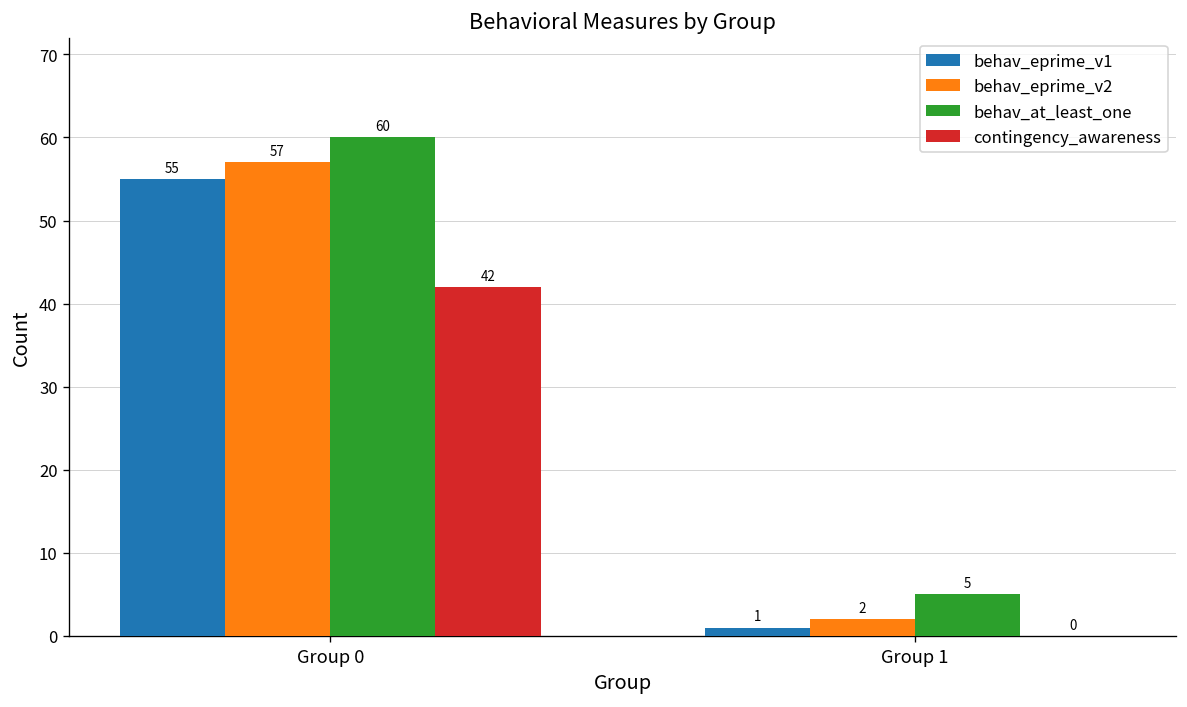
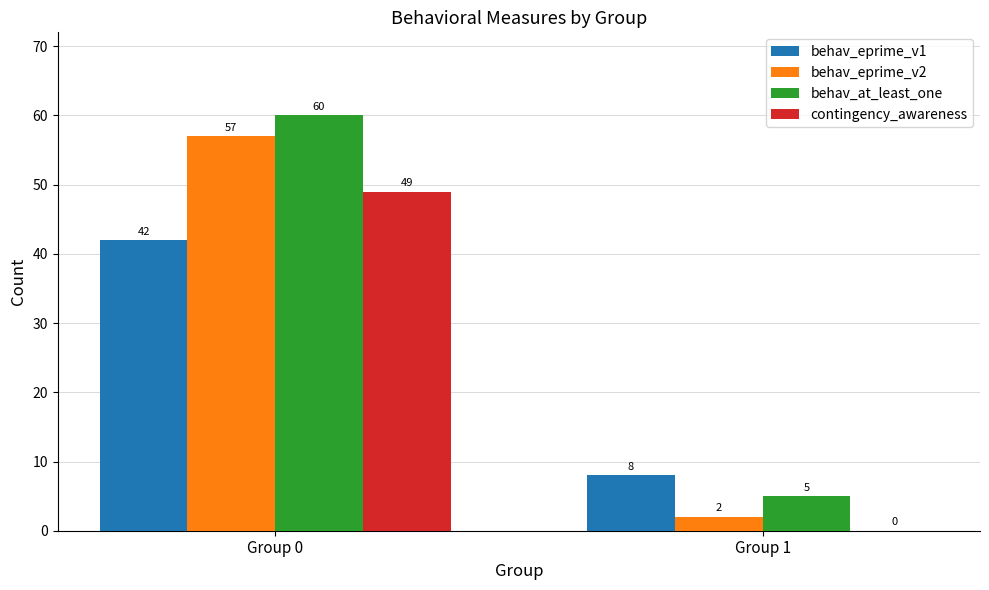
  {
    "behav_eprime_v1": {
-     "Group 0": 55,
-     "Group 1": 1
+     "Group 0": 42,
+     "Group 1": 8
    },
    "behav_eprime_v2": {
      "Group 0": 57,
      "Group 1": 2
    },
    "behav_at_least_one": {
      "Group 0": 60,
      "Group 1": 5
    },
    "contingency_awareness": {
-     "Group 0": 42,
+     "Group 0": 49,
      "Group 1": 0
    }
  }
